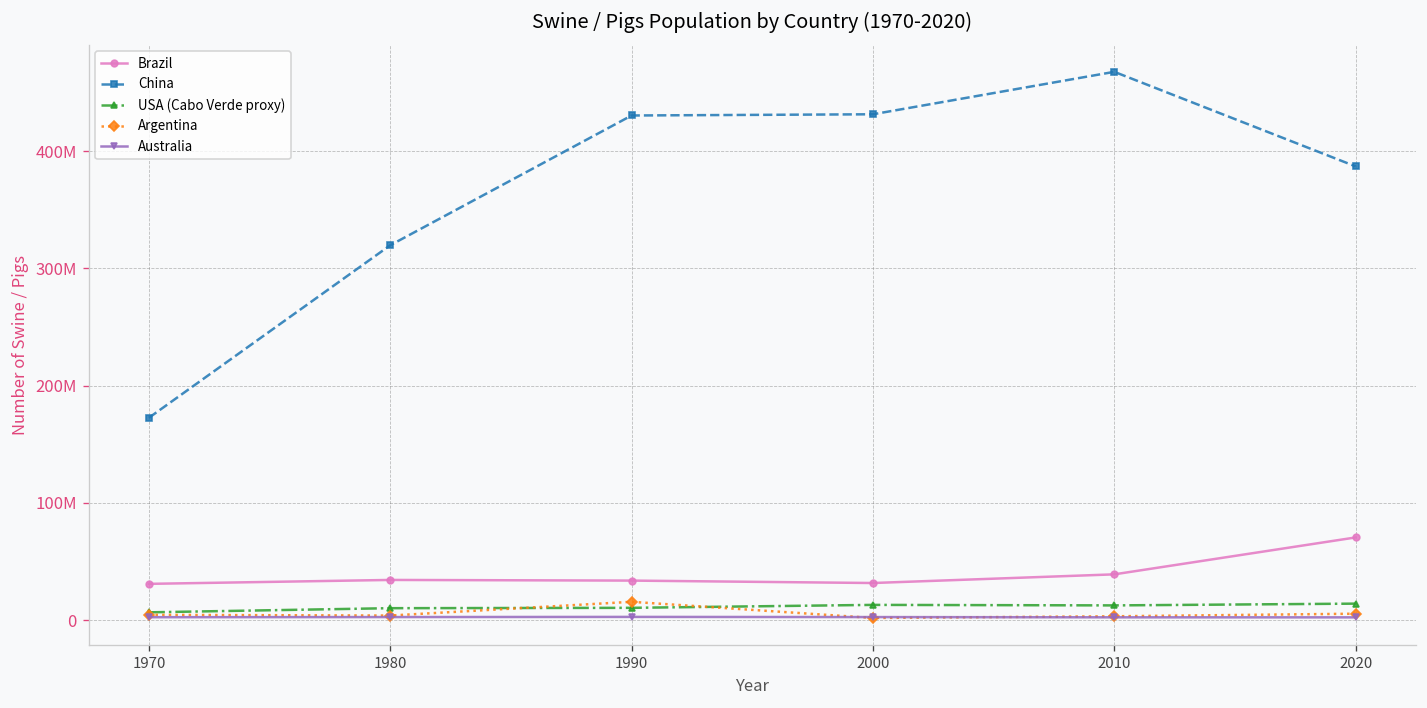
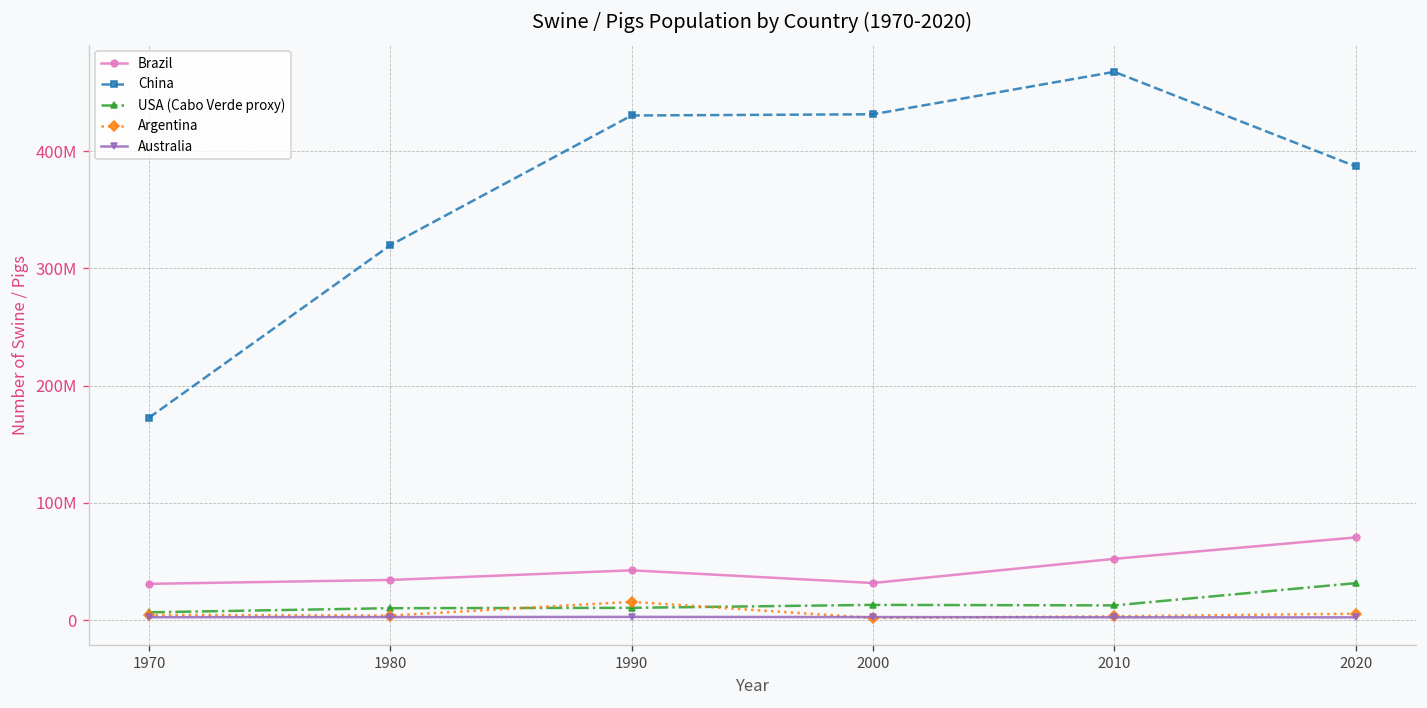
  {
    "Brazil": {
      "1970": 30000000,
      "1980": 30000000,
-     "1990": 30000000,
+     "1990": 40000000,
      "2000": 30000000,
-     "2010": 40000000,
+     "2010": 50000000,
      "2020": 70000000
    },
    "China": {
      "1970": 170000000,
      "1980": 320000000,
      "1990": 430000000,
      "2000": 430000000,
      "2010": 470000000,
      "2020": 390000000
    },
    "USA (Cabo Verde proxy)": {
      "1980": 10000000,
      "1990": 10000000,
      "2000": 10000000,
      "2010": 10000000,
-     "2020": 10000000
+     "2020": 30000000
    },
    "Argentina": {
      "1990": 20000000,
      "2020": 10000000
    },
    "Australia": {
      "1990": 0,
      "2020": 0
    }
  }
